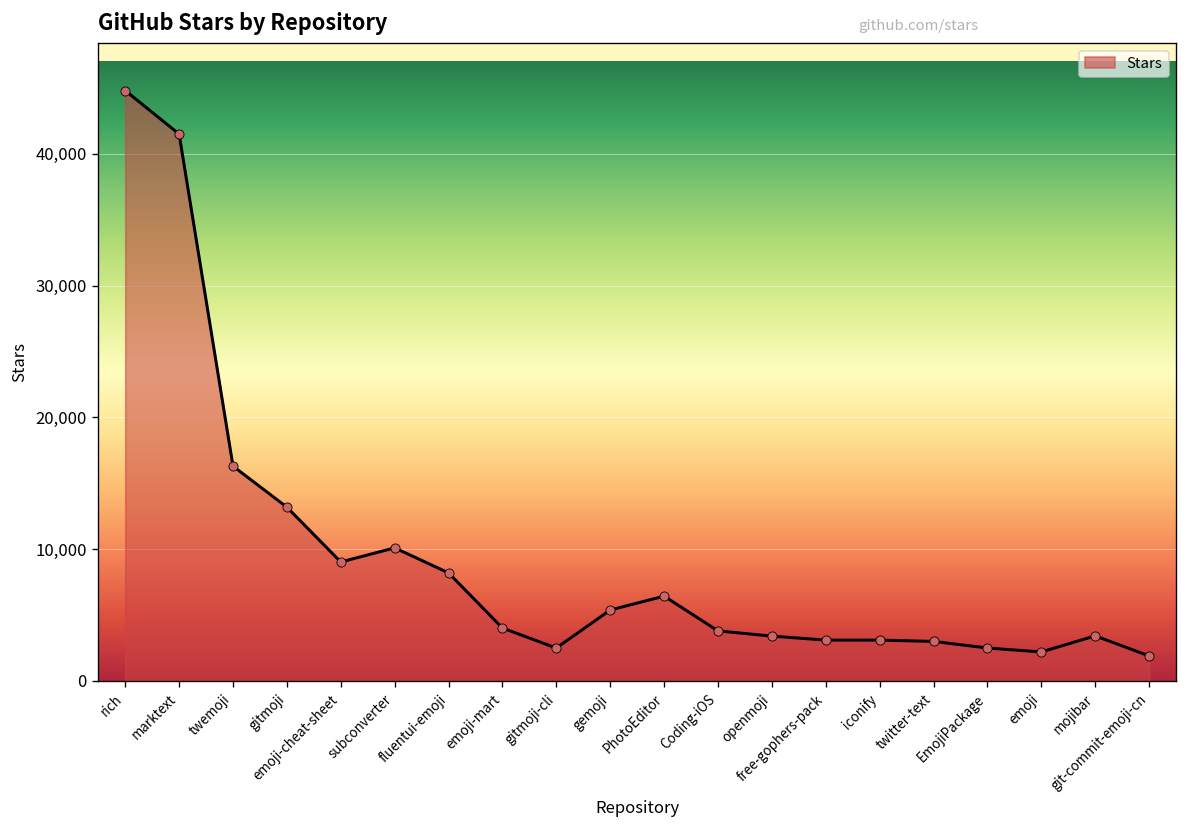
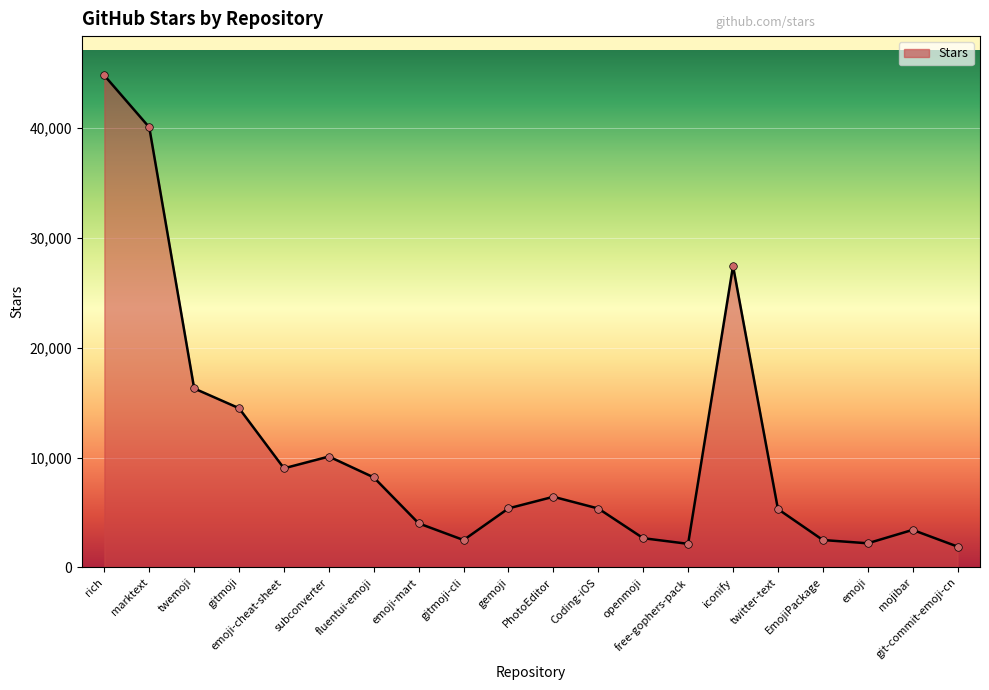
  {
    "rich": "44,800",
-   "marktext": "41,500",
+   "marktext": "40,100",
    "twemoji": "16,300",
-   "gitmoji": "13,200",
+   "gitmoji": "14,500",
    "emoji-cheat-sheet": "9,000",
    "subconverter": "10,100",
    "fluentui-emoji": "8,200",
    "emoji-mart": "4,000",
    "gitmoji-cli": "2,500",
    "gemoji": "5,400",
    "PhotoEditor": "6,400",
-   "Coding-iOS": "3,800",
-   "openmoji": "3,400",
-   "free-gophers-pack": "3,100",
-   "iconify": "3,100",
-   "twitter-text": "3,000",
+   "Coding-iOS": "5,400",
+   "openmoji": "2,700",
+   "free-gophers-pack": "2,100",
+   "iconify": "27,500",
+   "twitter-text": "5,300",
    "EmojiPackage": "2,500",
    "emoji": "2,200",
    "mojibar": "3,400",
    "git-commit-emoji-cn": "1,900"
  }
